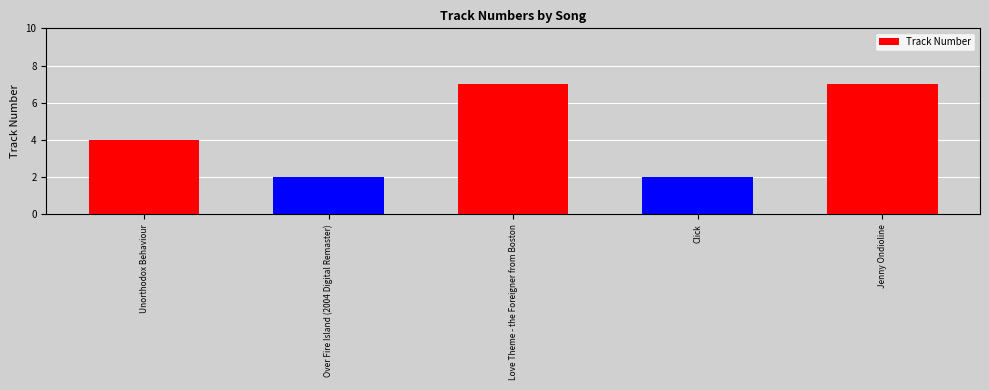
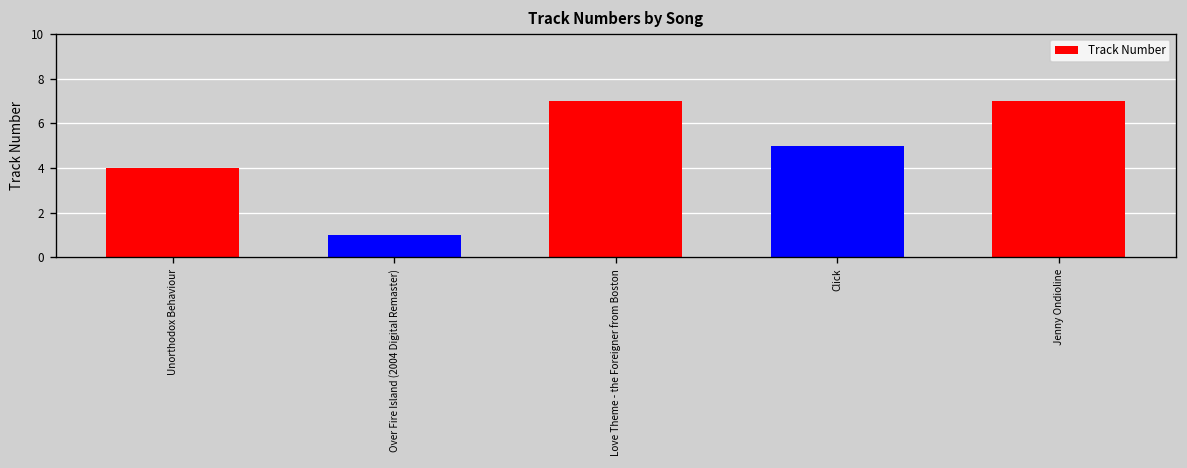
  {
    "Unorthodox Behaviour": 4,
-   "Over Fire Island (2004 Digital Remaster)": 2,
+   "Over Fire Island (2004 Digital Remaster)": 1,
    "Love Theme - the Foreigner from Boston": 7,
-   "Click": 2,
+   "Click": 5,
    "Jenny Ondioline": 7
  }
